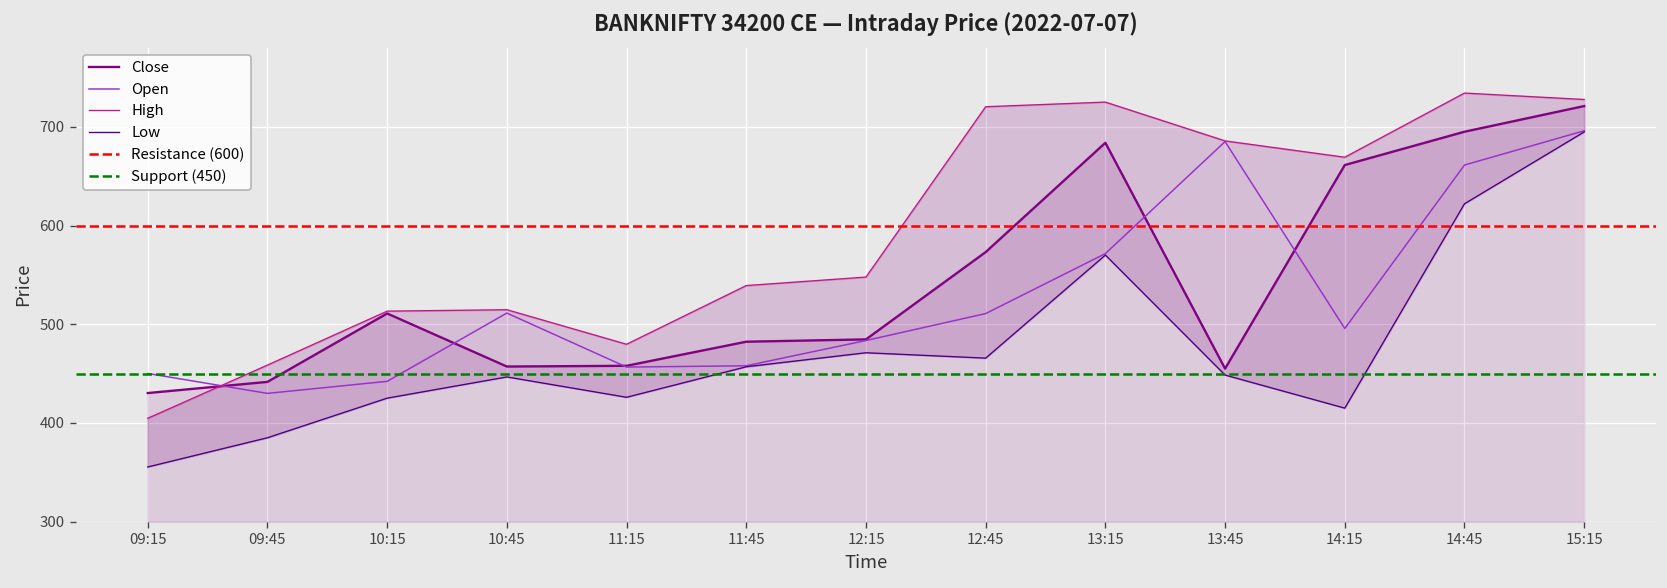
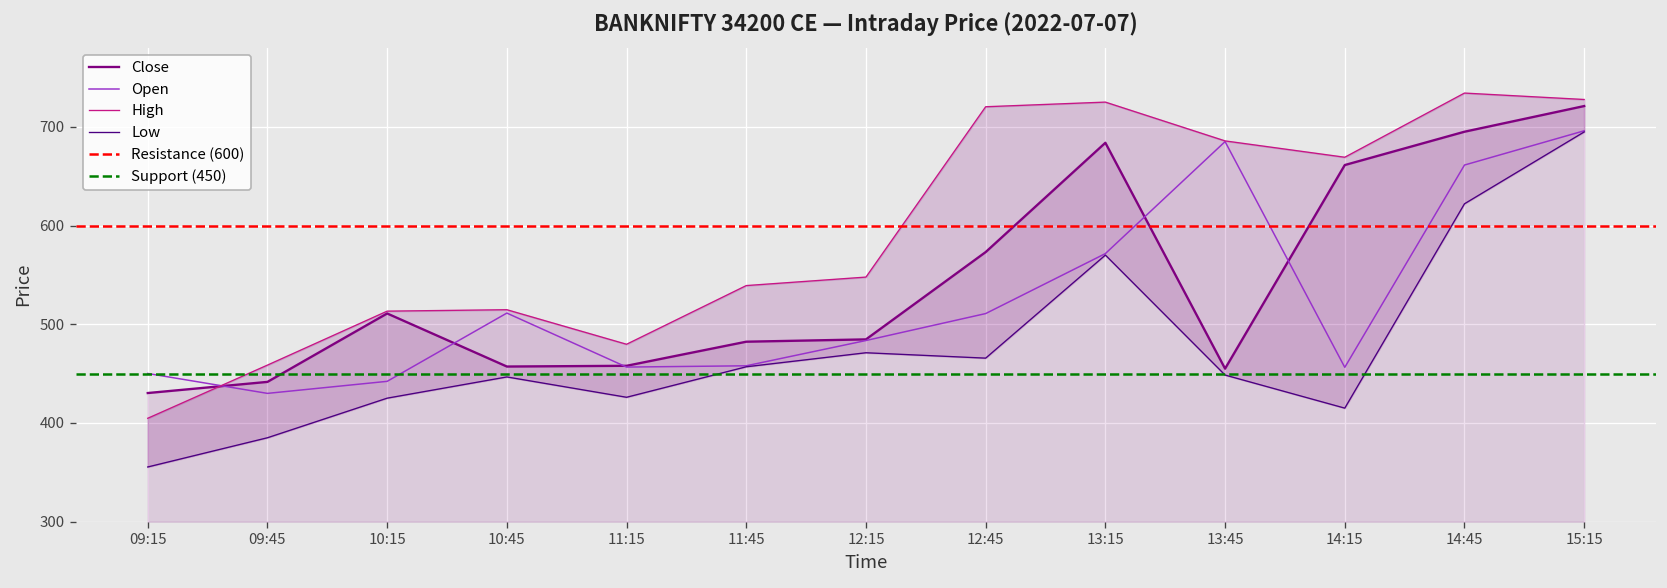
  {
    "Open": {
      "09:15": 450,
      "09:45": 430,
      "10:15": 440,
      "10:45": 510,
      "12:45": 510,
-     "14:15": 500,
+     "14:15": 460,
      "14:45": 660
    },
    "High": {
      "09:15": 400,
      "09:45": 460,
      "10:45": 510,
      "11:15": 480,
      "11:45": 540,
      "12:15": 550,
      "12:45": 720,
      "13:15": 730,
      "14:15": 670,
      "14:45": 730,
      "15:15": 730
    }
  }
